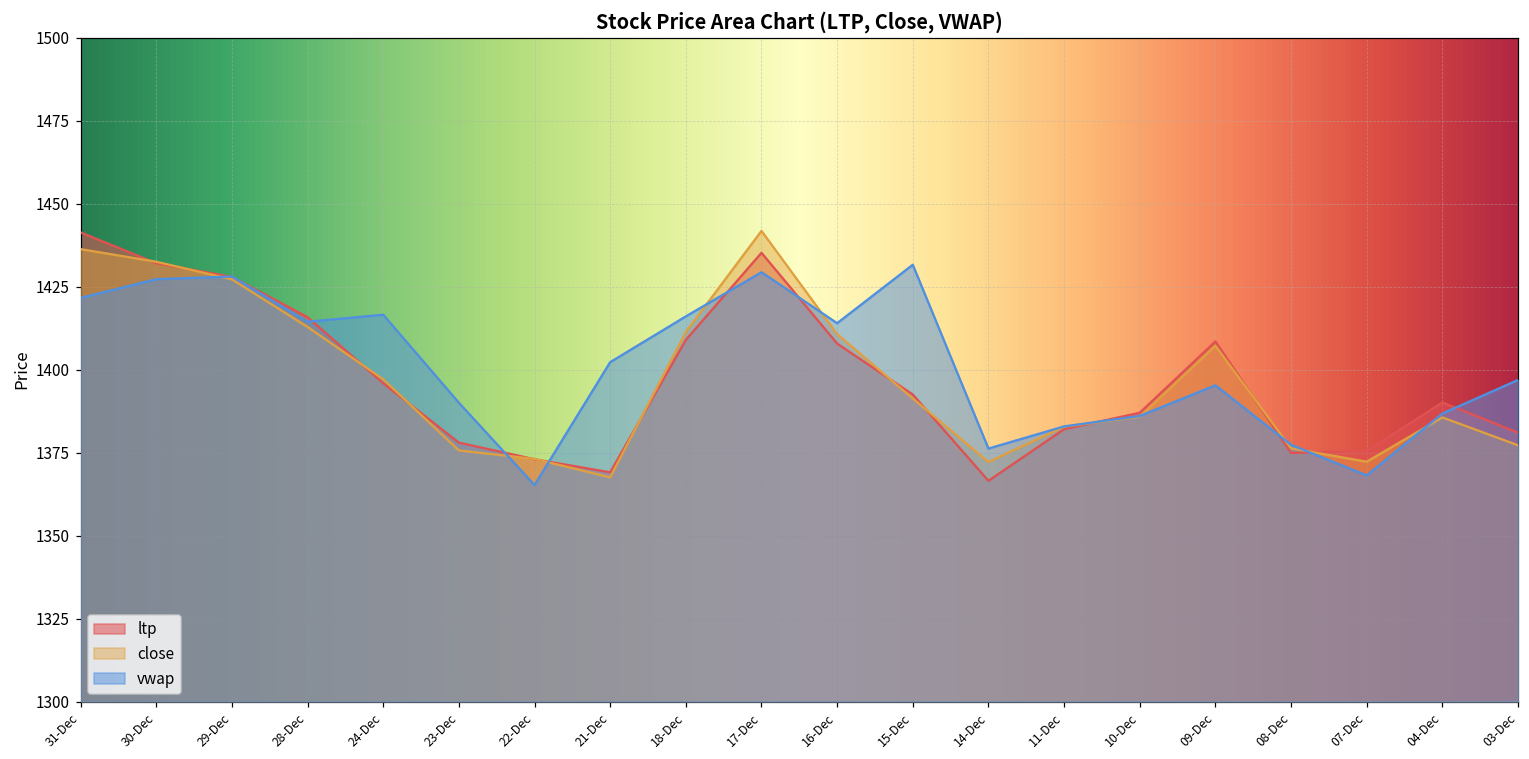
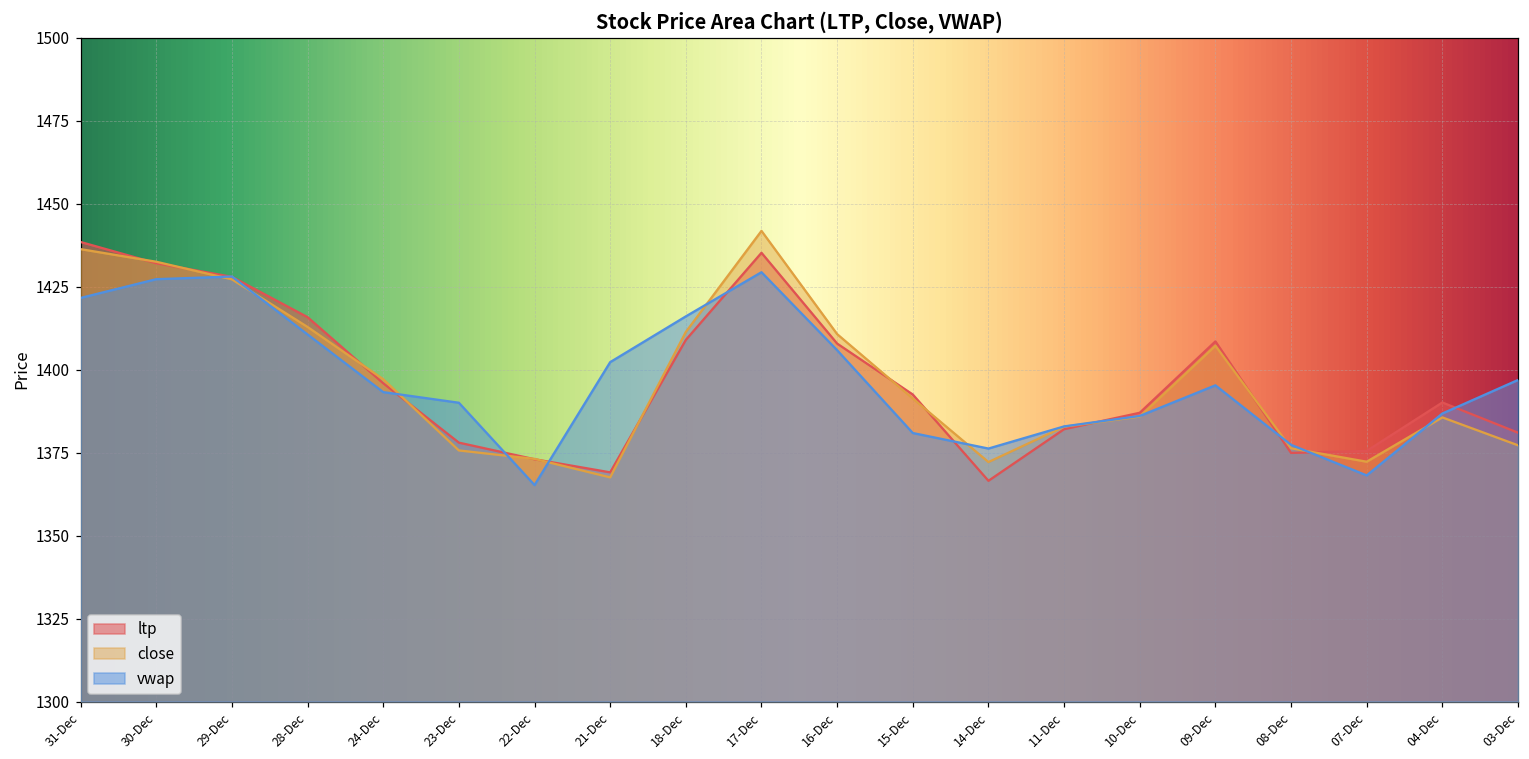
  {
    "ltp": {
-     "31-Dec": 1441,
+     "31-Dec": 1438,
      "28-Dec": 1416,
      "24-Dec": 1396,
      "23-Dec": 1378,
      "21-Dec": 1369,
      "18-Dec": 1409,
      "17-Dec": 1435,
      "16-Dec": 1408,
      "15-Dec": 1393,
      "14-Dec": 1367,
      "10-Dec": 1387,
      "09-Dec": 1409,
      "08-Dec": 1375,
      "07-Dec": 1376,
      "04-Dec": 1390,
      "03-Dec": 1381
    },
    "close": {
      "31-Dec": 1436,
      "28-Dec": 1413,
      "24-Dec": 1397,
      "23-Dec": 1376,
      "21-Dec": 1368,
      "18-Dec": 1411,
      "17-Dec": 1442,
      "16-Dec": 1411,
      "15-Dec": 1391,
      "14-Dec": 1372,
      "09-Dec": 1407,
      "08-Dec": 1376,
      "07-Dec": 1372,
      "04-Dec": 1386,
      "03-Dec": 1377
    },
    "vwap": {
      "31-Dec": 1422,
      "30-Dec": 1427,
-     "28-Dec": 1414,
-     "24-Dec": 1417,
+     "28-Dec": 1411,
+     "24-Dec": 1393,
      "23-Dec": 1390,
      "22-Dec": 1365,
      "21-Dec": 1402,
      "18-Dec": 1416,
      "17-Dec": 1429,
-     "16-Dec": 1414,
-     "15-Dec": 1432,
+     "16-Dec": 1406,
+     "15-Dec": 1381,
      "14-Dec": 1376,
      "09-Dec": 1395,
      "08-Dec": 1377,
      "07-Dec": 1368,
      "04-Dec": 1387,
      "03-Dec": 1397
    }
  }
